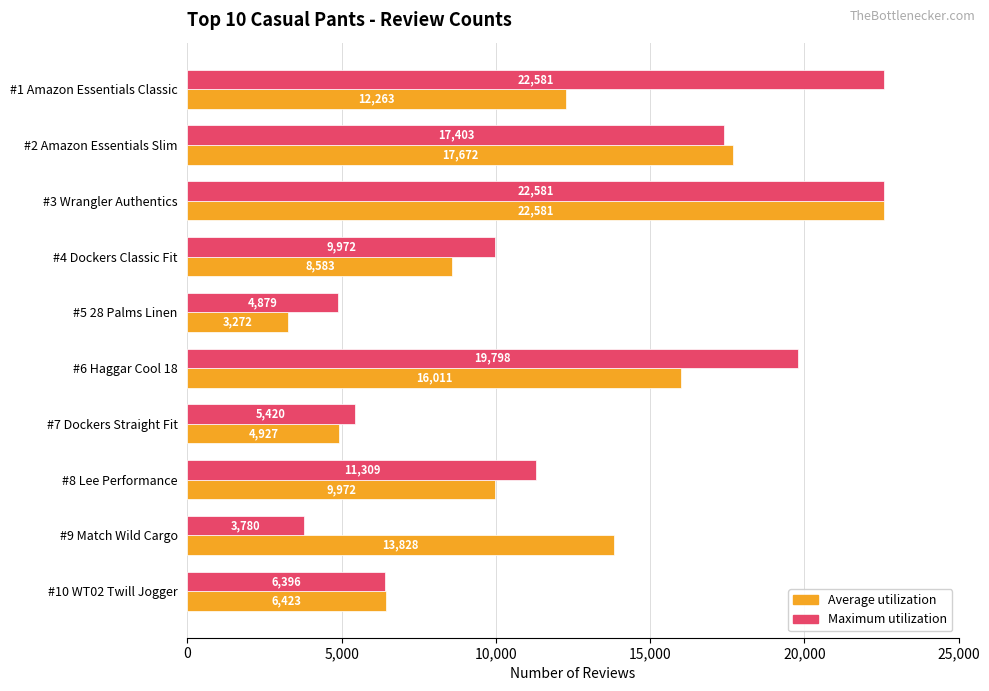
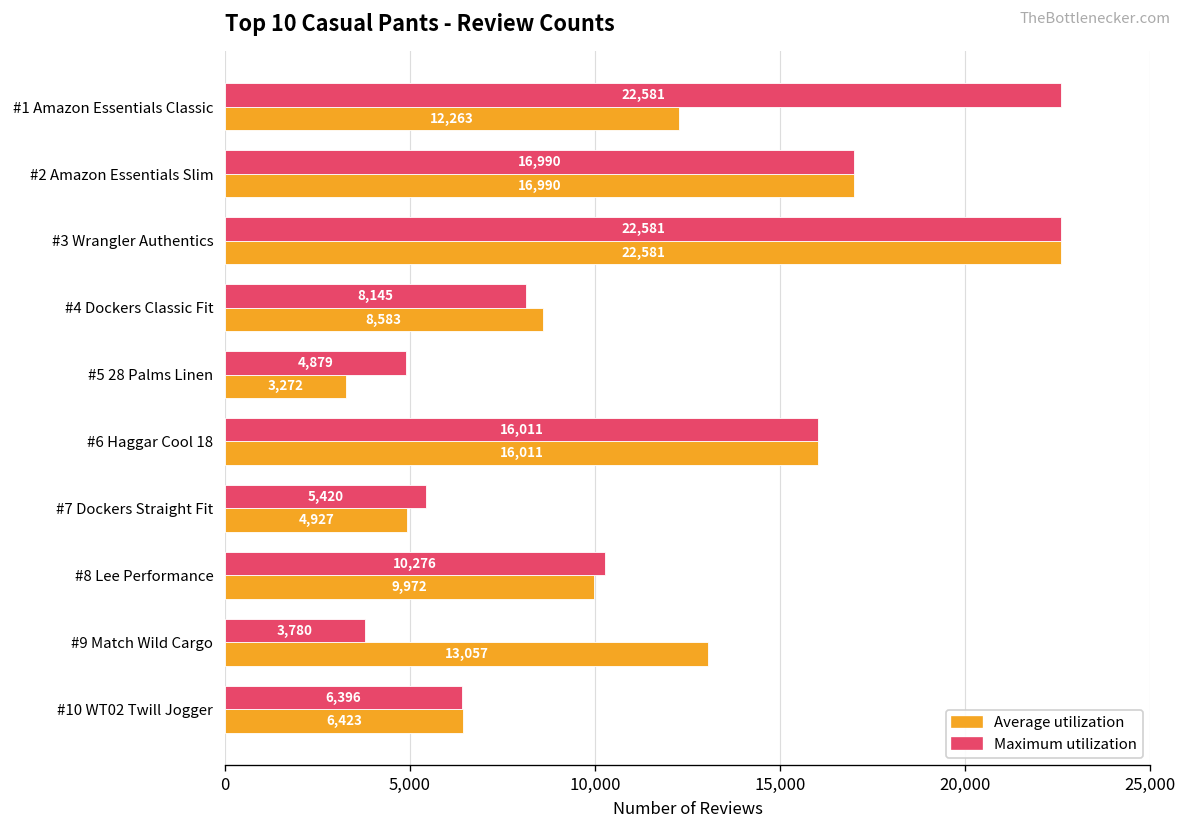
  {
    "Average utilization": {
      "#1 Amazon Essentials Classic": "12,263",
-     "#2 Amazon Essentials Slim": "17,672",
+     "#2 Amazon Essentials Slim": "16,990",
      "#3 Wrangler Authentics": "22,581",
      "#4 Dockers Classic Fit": "8,583",
      "#5 28 Palms Linen": "3,272",
      "#6 Haggar Cool 18": "16,011",
      "#7 Dockers Straight Fit": "4,927",
      "#8 Lee Performance": "9,972",
-     "#9 Match Wild Cargo": "13,828",
+     "#9 Match Wild Cargo": "13,057",
      "#10 WT02 Twill Jogger": "6,423"
    },
    "Maximum utilization": {
      "#1 Amazon Essentials Classic": "22,581",
-     "#2 Amazon Essentials Slim": "17,403",
+     "#2 Amazon Essentials Slim": "16,990",
      "#3 Wrangler Authentics": "22,581",
-     "#4 Dockers Classic Fit": "9,972",
+     "#4 Dockers Classic Fit": "8,145",
      "#5 28 Palms Linen": "4,879",
-     "#6 Haggar Cool 18": "19,798",
+     "#6 Haggar Cool 18": "16,011",
      "#7 Dockers Straight Fit": "5,420",
-     "#8 Lee Performance": "11,309",
+     "#8 Lee Performance": "10,276",
      "#9 Match Wild Cargo": "3,780",
      "#10 WT02 Twill Jogger": "6,396"
    }
  }
